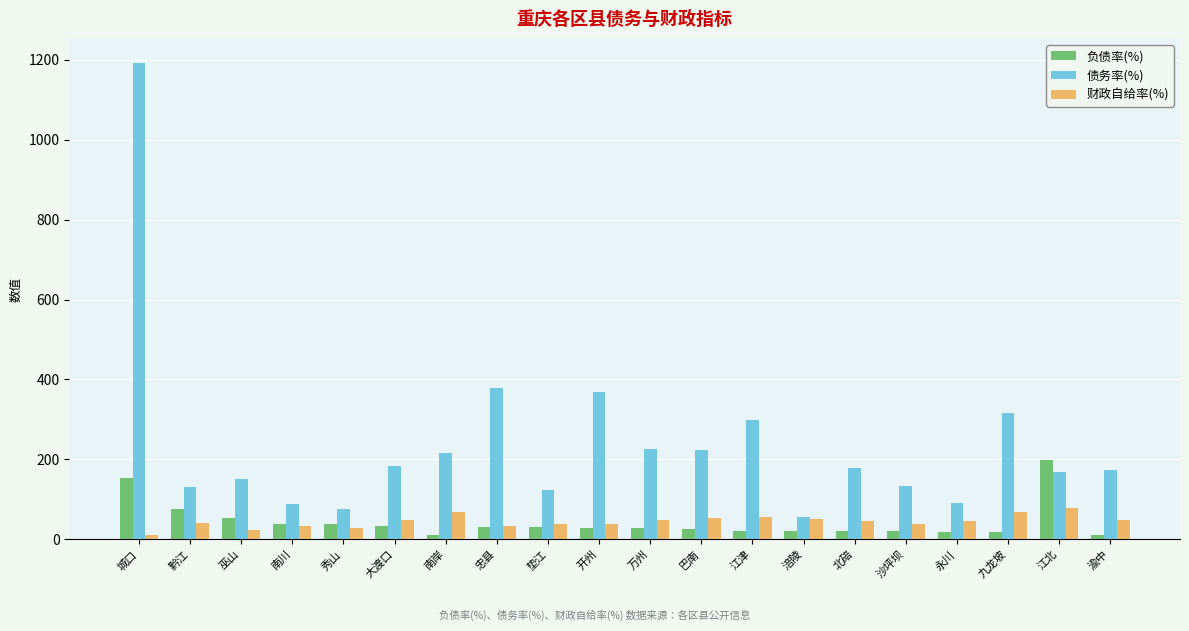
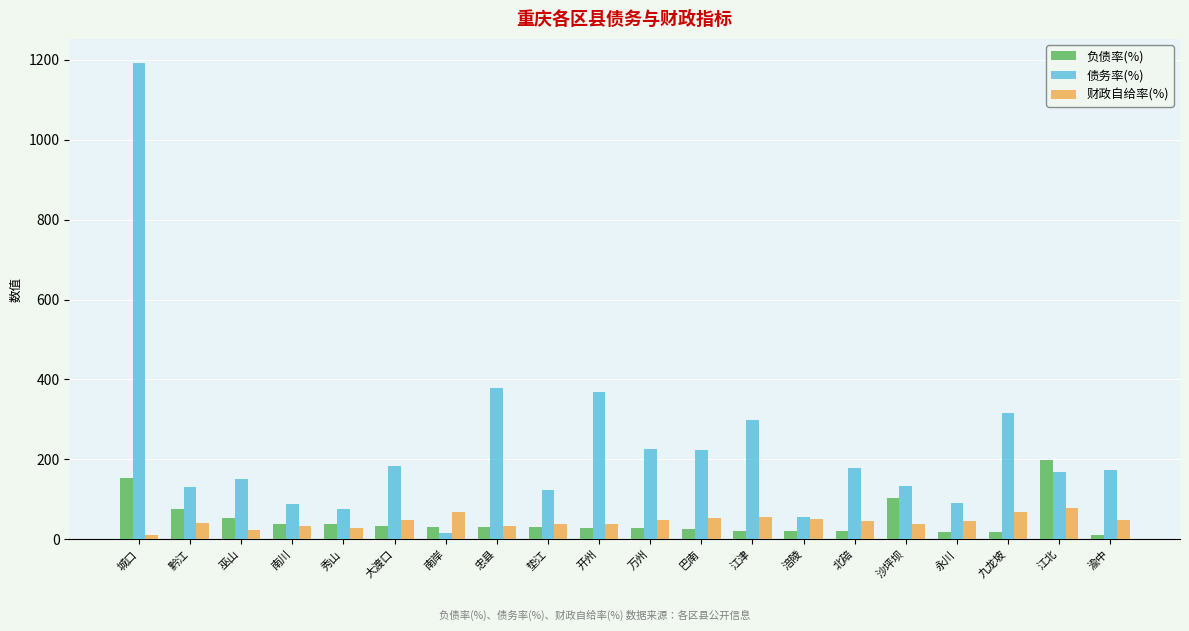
  {
    "负债率(%)": {
      "城口": 150,
      "黔江": 70,
      "巫山": 50,
      "南川": 40,
      "秀山": 40,
      "大渡口": 30,
-     "南岸": 10,
+     "南岸": 30,
      "忠县": 30,
      "垫江": 30,
      "开州": 30,
      "万州": 30,
      "巴南": 20,
      "江津": 20,
      "涪陵": 20,
      "北碚": 20,
-     "沙坪坝": 20,
+     "沙坪坝": 100,
      "永川": 20,
      "九龙坡": 20,
      "江北": 200,
      "渝中": 10
    },
    "债务率(%)": {
      "城口": 1190,
      "黔江": 130,
      "巫山": 150,
      "南川": 90,
      "秀山": 80,
      "大渡口": 180,
-     "南岸": 220,
+     "南岸": 20,
      "忠县": 380,
      "垫江": 120,
      "开州": 370,
      "万州": 230,
      "巴南": 220,
      "江津": 300,
      "涪陵": 60,
      "北碚": 180,
      "沙坪坝": 130,
      "永川": 90,
      "九龙坡": 320,
      "江北": 170,
      "渝中": 170
    },
    "财政自给率(%)": {
      "城口": 10,
      "黔江": 40,
      "巫山": 20,
      "南川": 30,
      "秀山": 30,
      "大渡口": 50,
      "南岸": 70,
      "忠县": 30,
      "垫江": 40,
      "开州": 40,
      "万州": 50,
      "巴南": 50,
      "江津": 60,
      "涪陵": 50,
      "北碚": 50,
      "沙坪坝": 40,
      "永川": 50,
      "九龙坡": 70,
      "江北": 80,
      "渝中": 50
    }
  }
